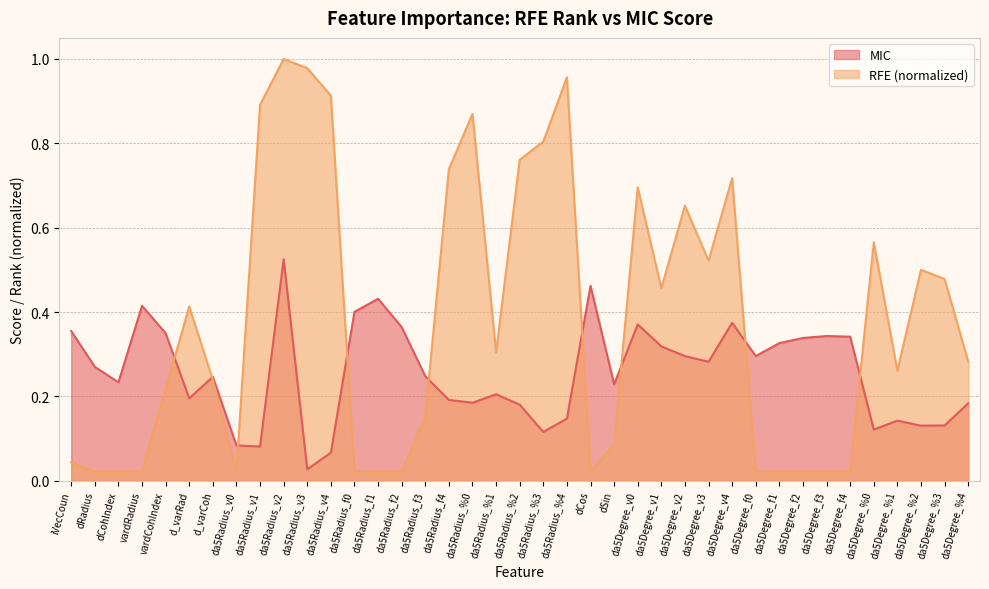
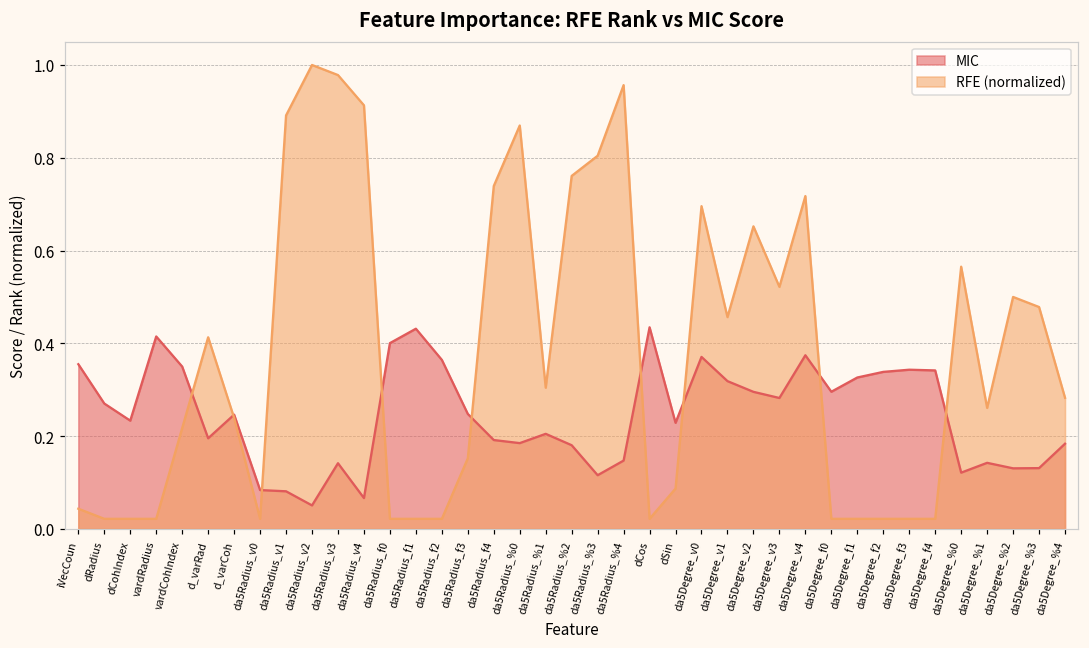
  {
    "MIC": {
      "iVecCoun": 0.35,
      "dRadius": 0.27,
      "dCohIndex": 0.23,
      "vardRadius": 0.41,
      "vardCohIndex": 0.35,
      "d_varRad": 0.20,
      "d_varCoh": 0.25,
      "da5Radius_v0": 0.08,
      "da5Radius_v1": 0.08,
-     "da5Radius_v2": 0.53,
-     "da5Radius_v3": 0.03,
+     "da5Radius_v2": 0.05,
+     "da5Radius_v3": 0.14,
      "da5Radius_v4": 0.07,
      "da5Radius_f0": 0.40,
      "da5Radius_f1": 0.43,
      "da5Radius_f2": 0.36,
      "da5Radius_f3": 0.25,
      "da5Radius_f4": 0.19,
      "da5Radius_%0": 0.18,
      "da5Radius_%1": 0.20,
      "da5Radius_%2": 0.18,
      "da5Radius_%3": 0.12,
      "da5Radius_%4": 0.15,
-     "dCos": 0.46,
+     "dCos": 0.43,
      "dSin": 0.23,
      "da5Degree_v0": 0.37,
      "da5Degree_v1": 0.32,
      "da5Degree_v2": 0.30,
      "da5Degree_v3": 0.28,
      "da5Degree_v4": 0.37,
      "da5Degree_f0": 0.30,
      "da5Degree_f1": 0.33,
      "da5Degree_f2": 0.34,
      "da5Degree_f3": 0.34,
      "da5Degree_f4": 0.34,
      "da5Degree_%0": 0.12,
      "da5Degree_%1": 0.14,
      "da5Degree_%2": 0.13,
      "da5Degree_%3": 0.13,
      "da5Degree_%4": 0.18
    },
    "RFE (normalized)": {
      "iVecCoun": 0.04,
      "dRadius": 0.02,
      "dCohIndex": 0.02,
      "vardRadius": 0.02,
      "vardCohIndex": 0.22,
      "d_varRad": 0.41,
      "d_varCoh": 0.24,
      "da5Radius_v0": 0.02,
      "da5Radius_v1": 0.89,
      "da5Radius_v2": 1.00,
      "da5Radius_v3": 0.98,
      "da5Radius_v4": 0.91,
      "da5Radius_f0": 0.02,
      "da5Radius_f1": 0.02,
      "da5Radius_f2": 0.02,
      "da5Radius_f3": 0.15,
      "da5Radius_f4": 0.74,
      "da5Radius_%0": 0.87,
      "da5Radius_%1": 0.30,
      "da5Radius_%2": 0.76,
      "da5Radius_%3": 0.80,
      "da5Radius_%4": 0.96,
      "dCos": 0.02,
      "dSin": 0.09,
      "da5Degree_v0": 0.70,
      "da5Degree_v1": 0.46,
      "da5Degree_v2": 0.65,
      "da5Degree_v3": 0.52,
      "da5Degree_v4": 0.72,
      "da5Degree_f0": 0.02,
      "da5Degree_f1": 0.02,
      "da5Degree_f2": 0.02,
      "da5Degree_f3": 0.02,
      "da5Degree_f4": 0.02,
      "da5Degree_%0": 0.57,
      "da5Degree_%1": 0.26,
      "da5Degree_%2": 0.50,
      "da5Degree_%3": 0.48,
      "da5Degree_%4": 0.28
    }
  }
